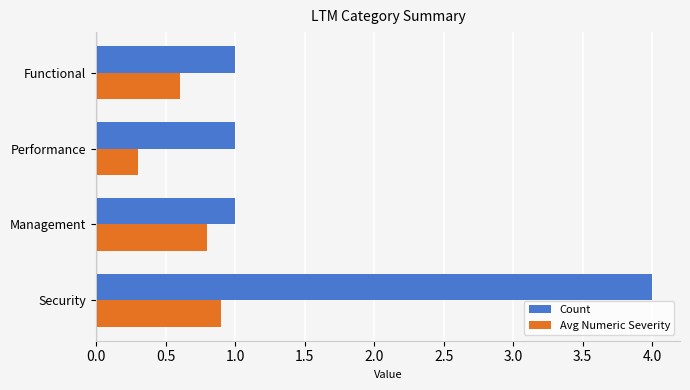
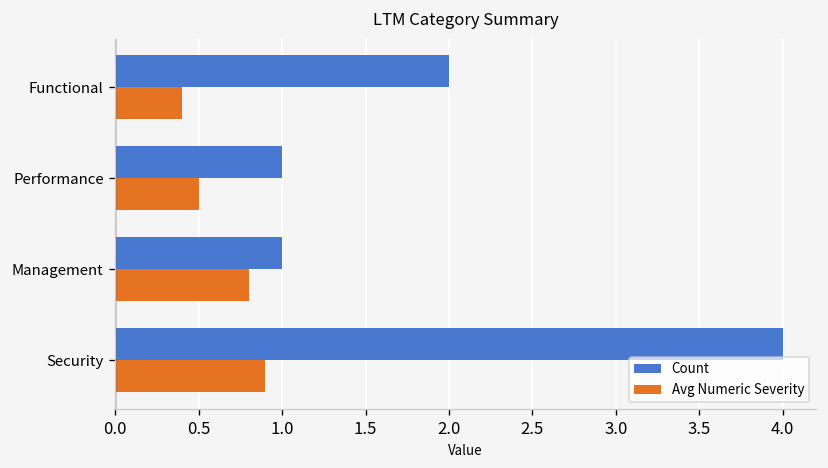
  {
    "Count": {
-     "Functional": 1,
+     "Functional": 2,
      "Performance": 1,
      "Management": 1,
      "Security": 4
    },
    "Avg Numeric Severity": {
-     "Functional": 0.6,
-     "Performance": 0.3,
+     "Functional": 0.4,
+     "Performance": 0.5,
      "Management": 0.8,
      "Security": 0.9
    }
  }
